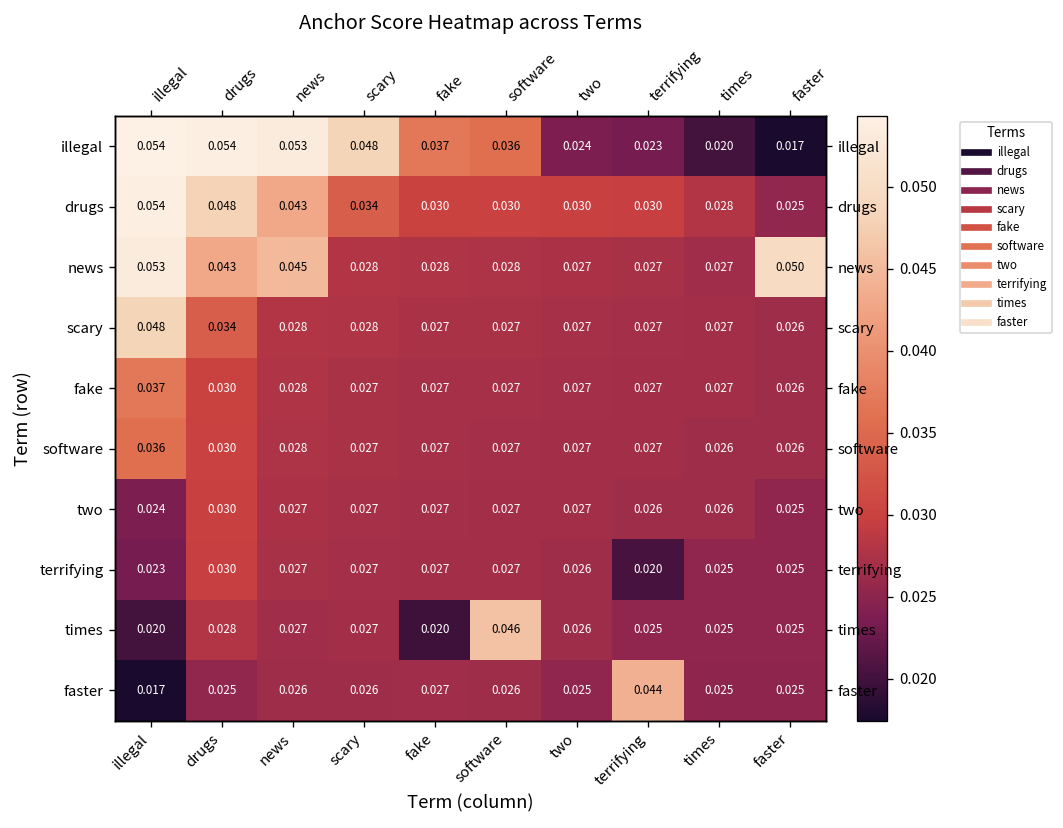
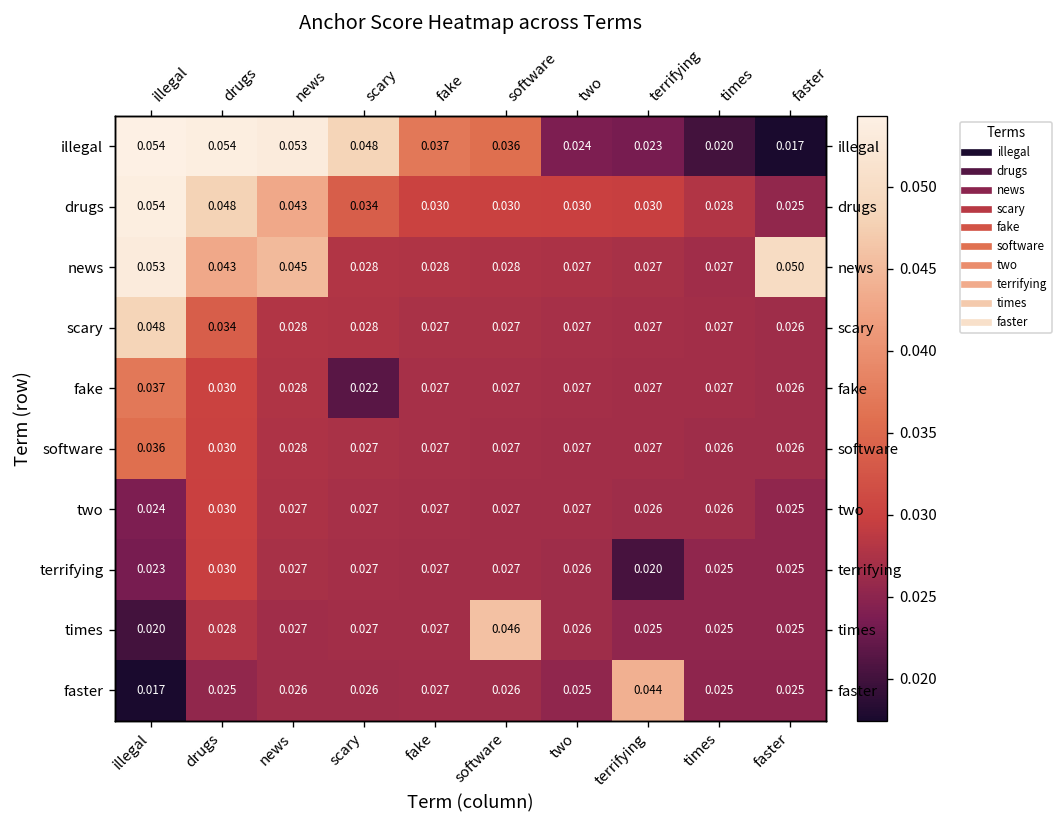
  {
    "illegal": {
      "illegal": 0.054,
      "drugs": 0.054,
      "news": 0.053,
      "scary": 0.048,
      "fake": 0.037,
      "software": 0.036,
      "two": 0.024,
      "terrifying": 0.023,
      "times": 0.020,
      "faster": 0.017
    },
    "drugs": {
      "illegal": 0.054,
      "drugs": 0.048,
      "news": 0.043,
      "scary": 0.034,
      "fake": 0.030,
      "software": 0.030,
      "two": 0.030,
      "terrifying": 0.030,
      "times": 0.028,
      "faster": 0.025
    },
    "news": {
      "illegal": 0.053,
      "drugs": 0.043,
      "news": 0.045,
      "scary": 0.028,
      "fake": 0.028,
      "software": 0.028,
      "two": 0.027,
      "terrifying": 0.027,
      "times": 0.027,
      "faster": 0.050
    },
    "scary": {
      "illegal": 0.048,
      "drugs": 0.034,
      "news": 0.028,
      "scary": 0.028,
      "fake": 0.027,
      "software": 0.027,
      "two": 0.027,
      "terrifying": 0.027,
      "times": 0.027,
      "faster": 0.026
    },
    "fake": {
      "illegal": 0.037,
      "drugs": 0.030,
      "news": 0.028,
-     "scary": 0.027,
+     "scary": 0.022,
      "fake": 0.027,
      "software": 0.027,
      "two": 0.027,
      "terrifying": 0.027,
      "times": 0.027,
      "faster": 0.026
    },
    "software": {
      "illegal": 0.036,
      "drugs": 0.030,
      "news": 0.028,
      "scary": 0.027,
      "fake": 0.027,
      "software": 0.027,
      "two": 0.027,
      "terrifying": 0.027,
      "times": 0.026,
      "faster": 0.026
    },
    "two": {
      "illegal": 0.024,
      "drugs": 0.030,
      "news": 0.027,
      "scary": 0.027,
      "fake": 0.027,
      "software": 0.027,
      "two": 0.027,
      "terrifying": 0.026,
      "times": 0.026,
      "faster": 0.025
    },
    "terrifying": {
      "illegal": 0.023,
      "drugs": 0.030,
      "news": 0.027,
      "scary": 0.027,
      "fake": 0.027,
      "software": 0.027,
      "two": 0.026,
      "terrifying": 0.020,
      "times": 0.025,
      "faster": 0.025
    },
    "times": {
      "illegal": 0.020,
      "drugs": 0.028,
      "news": 0.027,
      "scary": 0.027,
-     "fake": 0.020,
+     "fake": 0.027,
      "software": 0.046,
      "two": 0.026,
      "terrifying": 0.025,
      "times": 0.025,
      "faster": 0.025
    },
    "faster": {
      "illegal": 0.017,
      "drugs": 0.025,
      "news": 0.026,
      "scary": 0.026,
      "fake": 0.027,
      "software": 0.026,
      "two": 0.025,
      "terrifying": 0.044,
      "times": 0.025,
      "faster": 0.025
    }
  }
